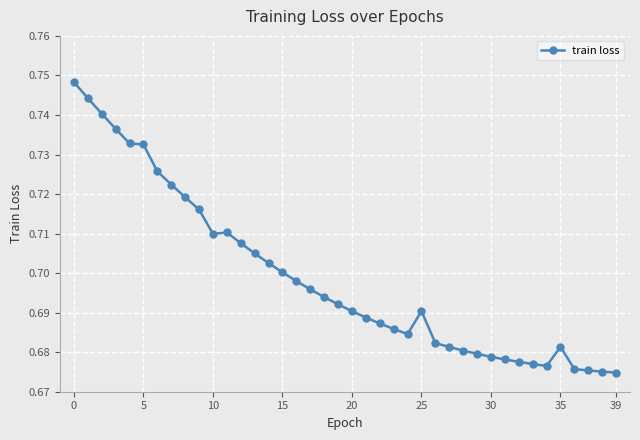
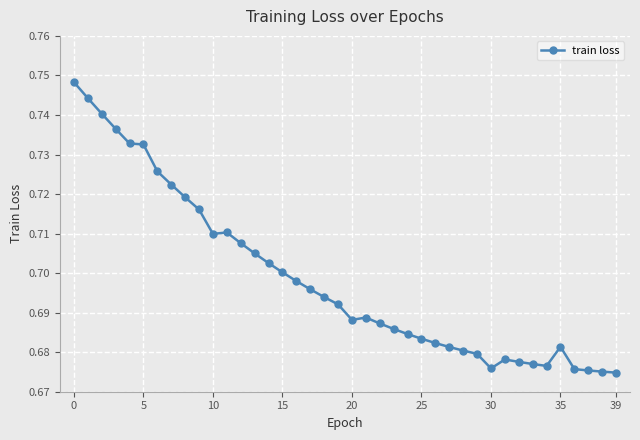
  {
    "0": 0.748,
    "5": 0.733,
    "10": 0.710,
    "15": 0.700,
-   "20": 0.690,
-   "25": 0.690,
-   "30": 0.679,
+   "20": 0.688,
+   "25": 0.683,
+   "30": 0.676,
    "35": 0.681,
    "39": 0.675
  }
